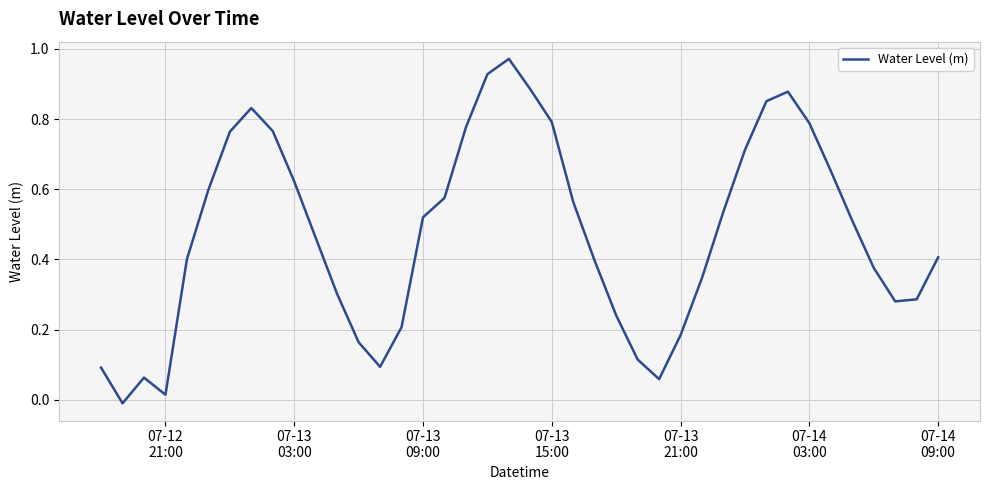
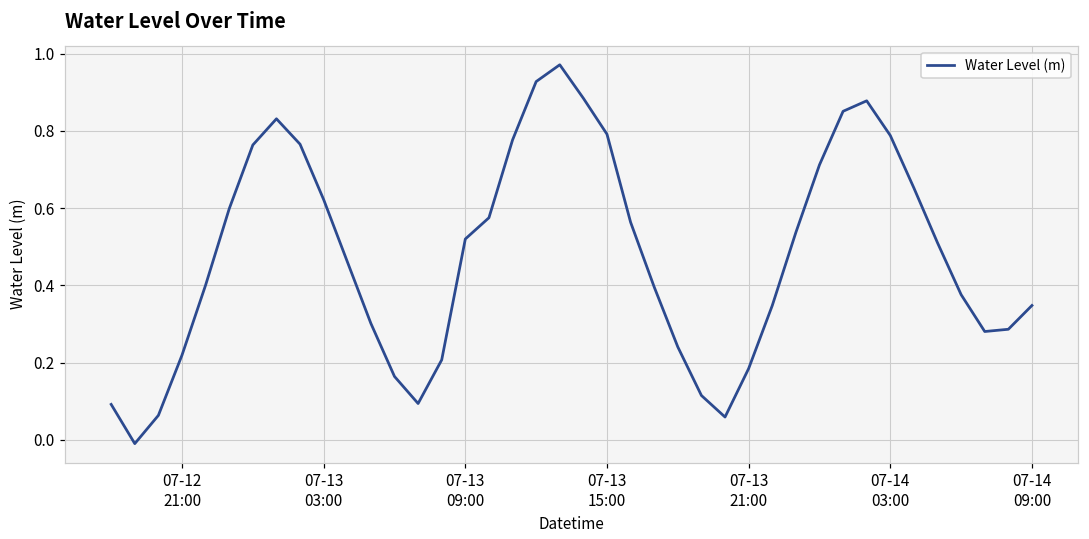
  {
-   "07-12 21:00": 0.01,
+   "07-12 21:00": 0.22,
    "07-13 03:00": 0.62,
    "07-13 09:00": 0.52,
    "07-13 15:00": 0.79,
    "07-13 21:00": 0.18,
    "07-14 03:00": 0.79,
-   "07-14 09:00": 0.41
+   "07-14 09:00": 0.35
  }
